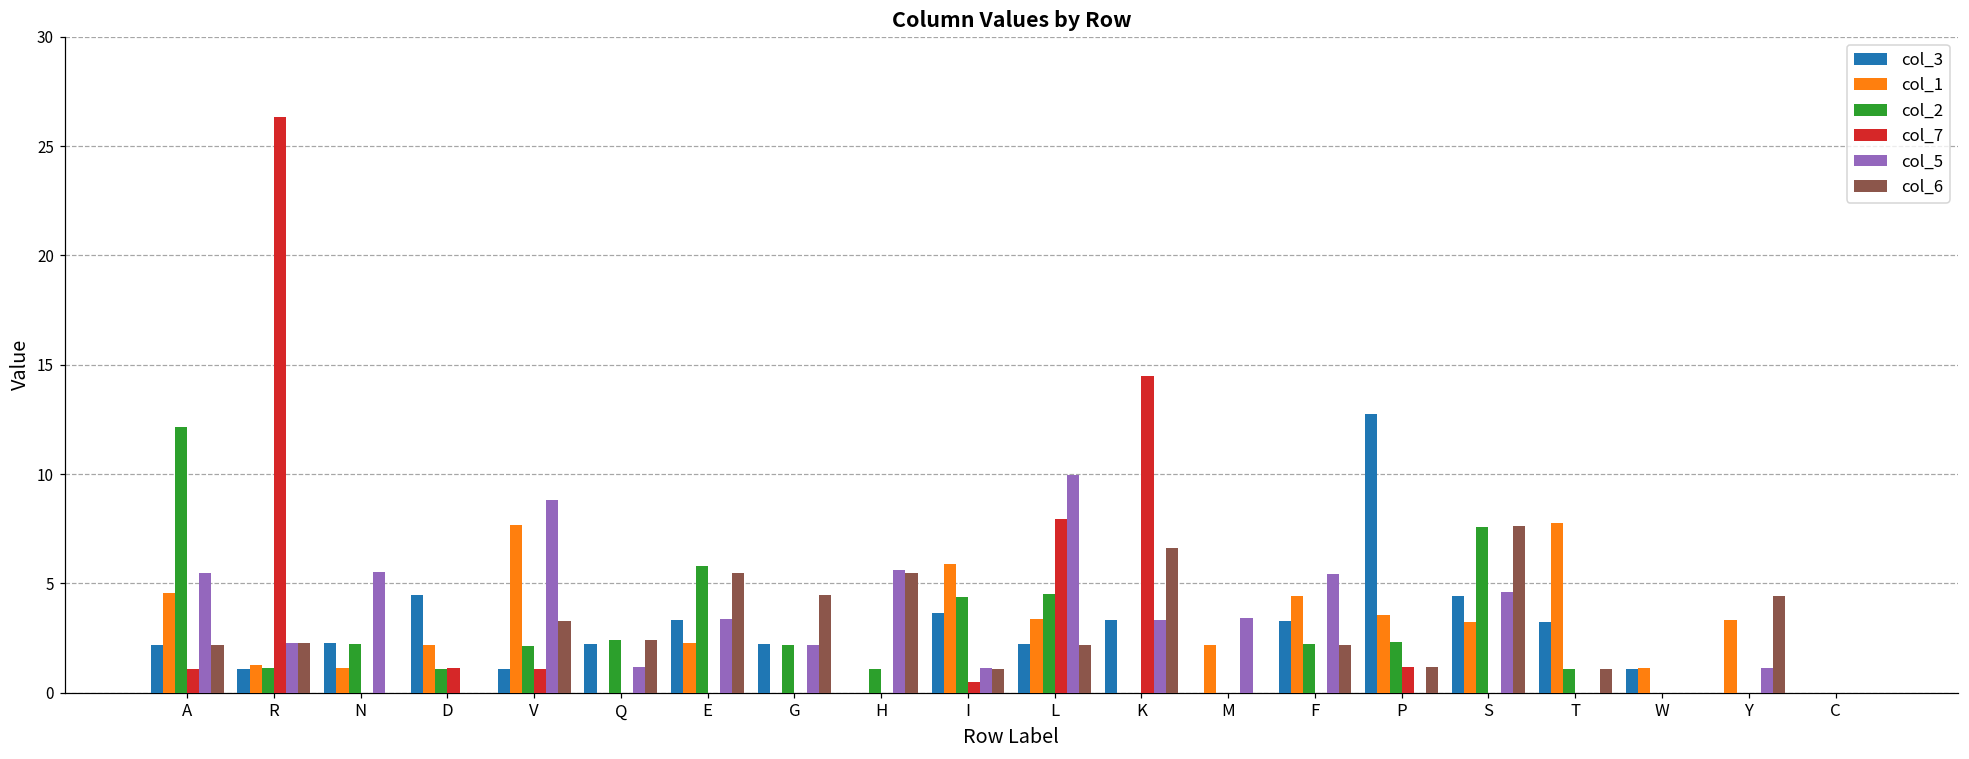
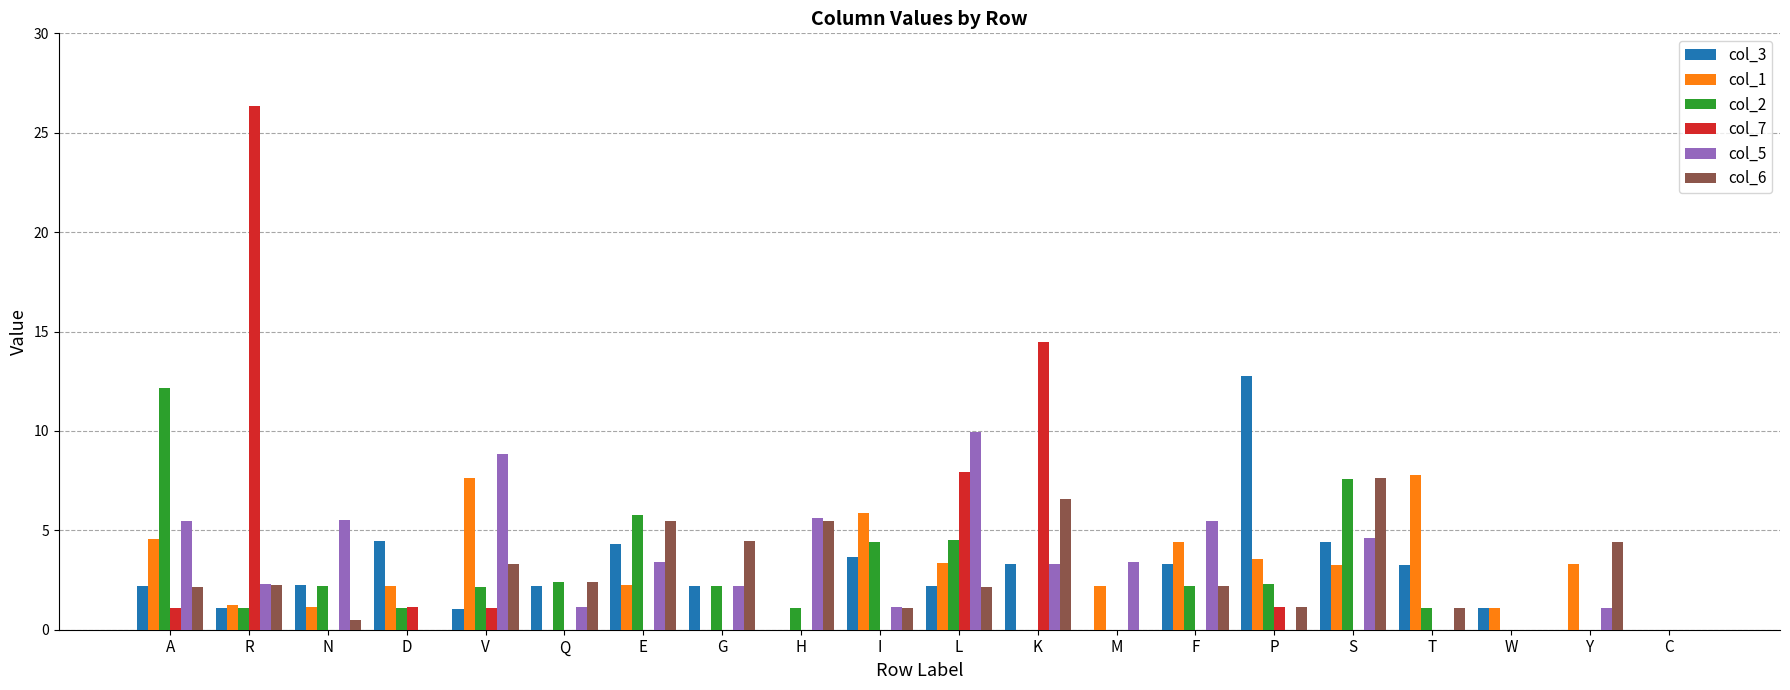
  {
    "col_3": {
      "A": 2.2,
      "R": 1.1,
      "N": 2.3,
      "D": 4.4,
      "V": 1.1,
      "Q": 2.2,
-     "E": 3.3,
+     "E": 4.3,
      "G": 2.2,
      "H": 0.0,
      "I": 3.6,
      "L": 2.2,
      "K": 3.3,
      "M": 0.0,
      "F": 3.3,
      "P": 12.7,
      "S": 4.4,
      "T": 3.2,
      "W": 1.1,
      "Y": 0.0,
      "C": 0.0
    },
    "col_1": {
      "A": 4.6,
      "R": 1.3,
      "N": 1.1,
      "D": 2.2,
      "V": 7.7,
      "Q": 0.0,
      "E": 2.3,
      "G": 0.0,
      "H": 0.0,
      "I": 5.9,
      "L": 3.4,
      "K": 0.0,
      "M": 2.2,
      "F": 4.4,
      "P": 3.5,
      "S": 3.3,
      "T": 7.8,
      "W": 1.1,
      "Y": 3.3,
      "C": 0.0
    },
    "col_2": {
      "A": 12.2,
      "R": 1.1,
      "N": 2.2,
      "D": 1.1,
      "V": 2.1,
      "Q": 2.4,
      "E": 5.8,
      "G": 2.2,
      "H": 1.1,
      "I": 4.4,
      "L": 4.5,
      "K": 0.0,
      "M": 0.0,
      "F": 2.2,
      "P": 2.3,
      "S": 7.6,
      "T": 1.1,
      "W": 0.0,
      "Y": 0.0,
      "C": 0.0
    },
    "col_7": {
      "A": 1.1,
      "R": 26.3,
      "N": 0.0,
      "D": 1.1,
      "V": 1.1,
      "Q": 0.0,
      "E": 0.0,
      "G": 0.0,
      "H": 0.0,
-     "I": 0.5,
+     "I": 0.0,
      "L": 7.9,
      "K": 14.5,
      "M": 0.0,
      "F": 0.0,
      "P": 1.2,
      "S": 0.0,
      "T": 0.0,
      "W": 0.0,
      "Y": 0.0,
      "C": 0.0
    },
    "col_5": {
      "A": 5.5,
      "R": 2.3,
      "N": 5.5,
      "D": 0.0,
      "V": 8.8,
      "Q": 1.2,
      "E": 3.4,
      "G": 2.2,
      "H": 5.6,
      "I": 1.1,
      "L": 10.0,
      "K": 3.3,
      "M": 3.4,
      "F": 5.4,
      "P": 0.0,
      "S": 4.6,
      "T": 0.0,
      "W": 0.0,
      "Y": 1.1,
      "C": 0.0
    },
    "col_6": {
      "A": 2.2,
      "R": 2.3,
-     "N": 0.0,
+     "N": 0.5,
      "D": 0.0,
      "V": 3.3,
      "Q": 2.4,
      "E": 5.5,
      "G": 4.5,
      "H": 5.5,
      "I": 1.1,
      "L": 2.2,
      "K": 6.6,
      "M": 0.0,
      "F": 2.2,
      "P": 1.2,
      "S": 7.6,
      "T": 1.1,
      "W": 0.0,
      "Y": 4.4,
      "C": 0.0
    }
  }
